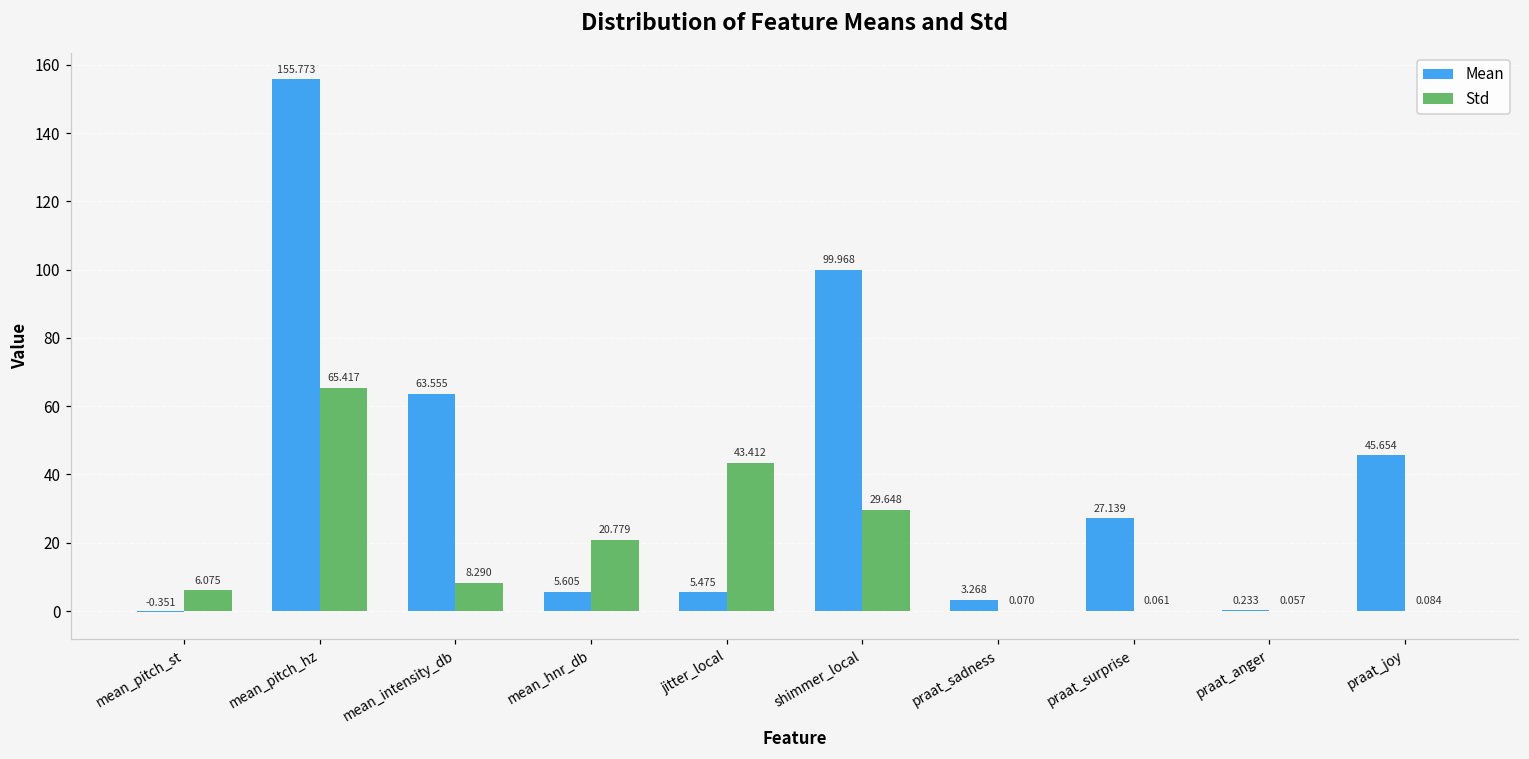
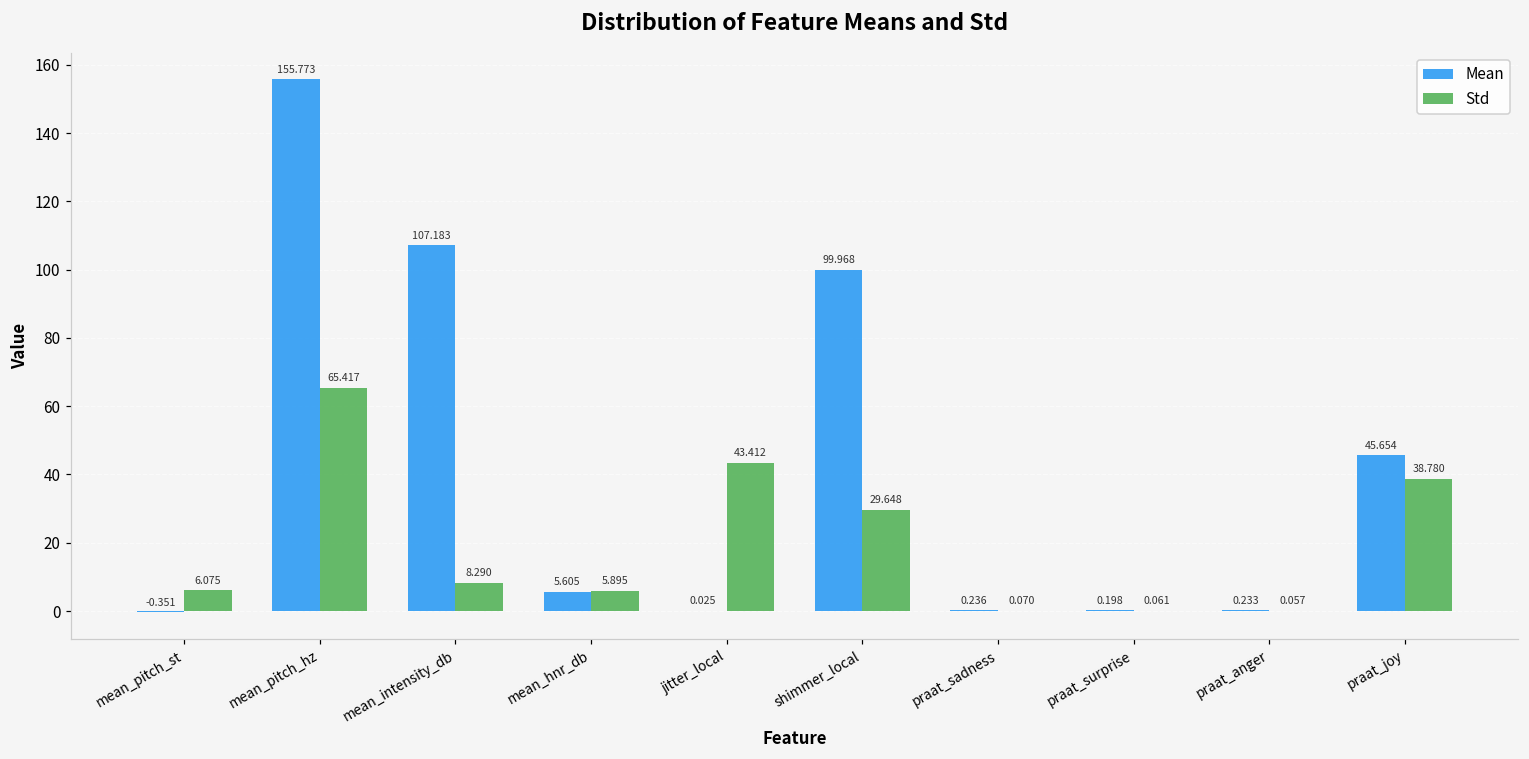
  {
    "Mean": {
      "mean_pitch_st": -0.351,
      "mean_pitch_hz": 155.773,
-     "mean_intensity_db": 63.555,
+     "mean_intensity_db": 107.183,
      "mean_hnr_db": 5.605,
-     "jitter_local": 5.475,
+     "jitter_local": 0.025,
      "shimmer_local": 99.968,
-     "praat_sadness": 3.268,
-     "praat_surprise": 27.139,
+     "praat_sadness": 0.236,
+     "praat_surprise": 0.198,
      "praat_anger": 0.233,
      "praat_joy": 45.654
    },
    "Std": {
      "mean_pitch_st": 6.075,
      "mean_pitch_hz": 65.417,
      "mean_intensity_db": 8.290,
-     "mean_hnr_db": 20.779,
+     "mean_hnr_db": 5.895,
      "jitter_local": 43.412,
      "shimmer_local": 29.648,
      "praat_sadness": 0.070,
      "praat_surprise": 0.061,
      "praat_anger": 0.057,
-     "praat_joy": 0.084
+     "praat_joy": 38.780
    }
  }
